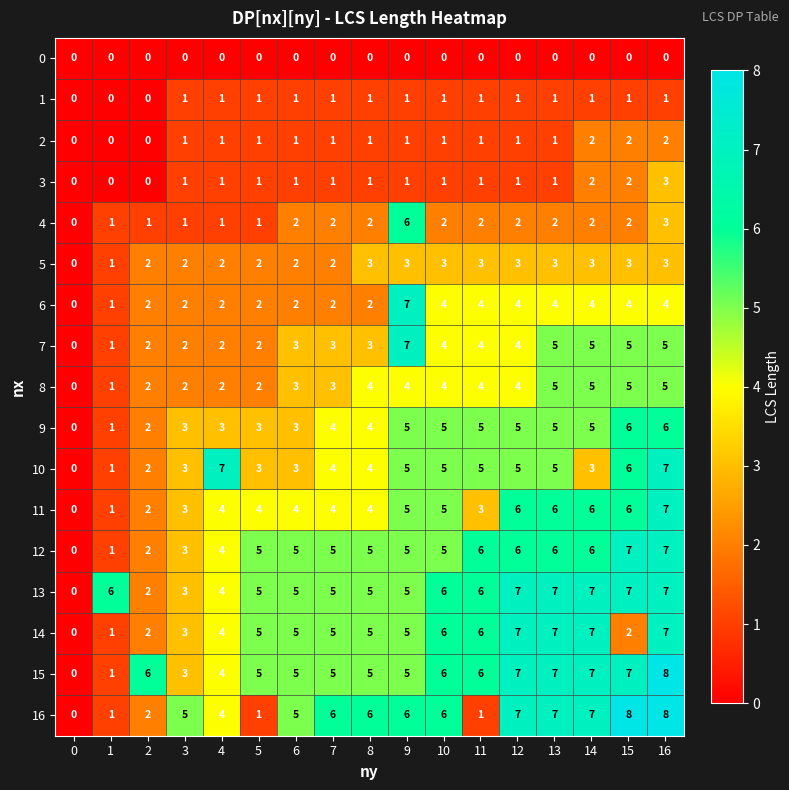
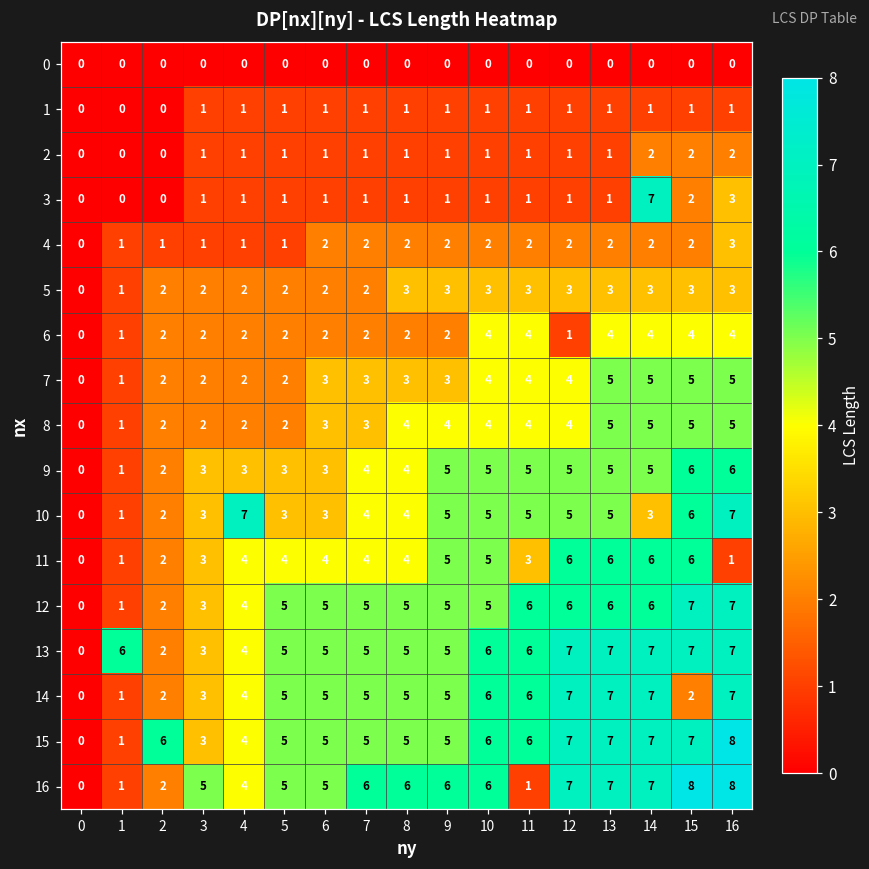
  {
    "3": {
      "0": 0,
      "1": 0,
      "2": 0,
      "3": 1,
      "4": 1,
      "5": 1,
      "6": 1,
      "7": 1,
      "8": 1,
      "9": 1,
      "10": 1,
      "11": 1,
      "12": 1,
      "13": 1,
-     "14": 2,
+     "14": 7,
      "15": 2,
      "16": 3
    },
    "4": {
      "0": 0,
      "1": 1,
      "2": 1,
      "3": 1,
      "4": 1,
      "5": 1,
      "6": 2,
      "7": 2,
      "8": 2,
-     "9": 6,
+     "9": 2,
      "10": 2,
      "11": 2,
      "12": 2,
      "13": 2,
      "14": 2,
      "15": 2,
      "16": 3
    },
    "6": {
      "0": 0,
      "1": 1,
      "2": 2,
      "3": 2,
      "4": 2,
      "5": 2,
      "6": 2,
      "7": 2,
      "8": 2,
-     "9": 7,
+     "9": 2,
      "10": 4,
      "11": 4,
-     "12": 4,
+     "12": 1,
      "13": 4,
      "14": 4,
      "15": 4,
      "16": 4
    },
    "7": {
      "0": 0,
      "1": 1,
      "2": 2,
      "3": 2,
      "4": 2,
      "5": 2,
      "6": 3,
      "7": 3,
      "8": 3,
-     "9": 7,
+     "9": 3,
      "10": 4,
      "11": 4,
      "12": 4,
      "13": 5,
      "14": 5,
      "15": 5,
      "16": 5
    },
    "11": {
      "0": 0,
      "1": 1,
      "2": 2,
      "3": 3,
      "4": 4,
      "5": 4,
      "6": 4,
      "7": 4,
      "8": 4,
      "9": 5,
      "10": 5,
      "11": 3,
      "12": 6,
      "13": 6,
      "14": 6,
      "15": 6,
-     "16": 7
+     "16": 1
    },
    "16": {
      "0": 0,
      "1": 1,
      "2": 2,
      "3": 5,
      "4": 4,
-     "5": 1,
+     "5": 5,
      "6": 5,
      "7": 6,
      "8": 6,
      "9": 6,
      "10": 6,
      "11": 1,
      "12": 7,
      "13": 7,
      "14": 7,
      "15": 8,
      "16": 8
    }
  }
